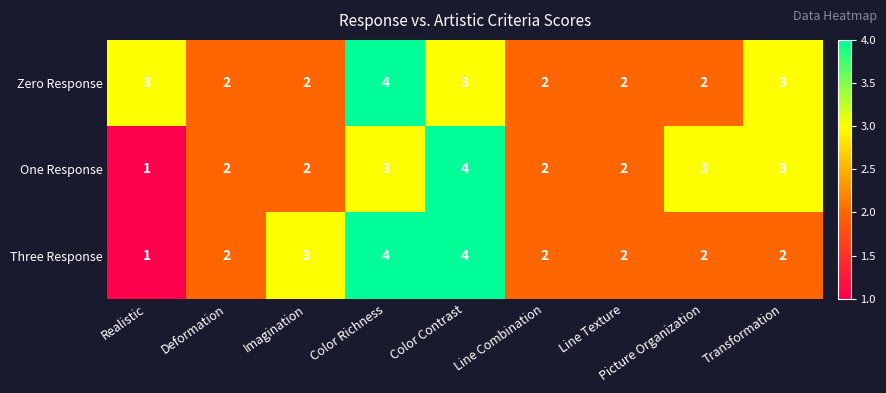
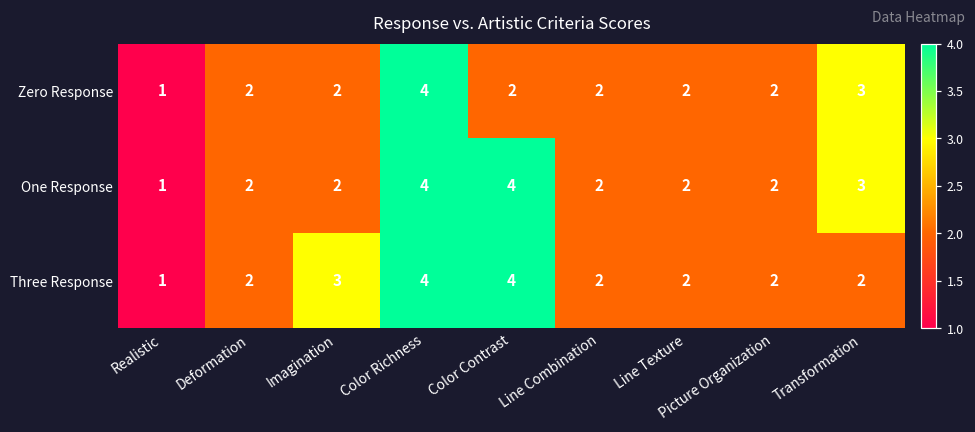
  {
    "Zero Response": {
-     "Realistic": 3,
+     "Realistic": 1,
      "Deformation": 2,
      "Imagination": 2,
      "Color Richness": 4,
-     "Color Contrast": 3,
+     "Color Contrast": 2,
      "Line Combination": 2,
      "Line Texture": 2,
      "Picture Organization": 2,
      "Transformation": 3
    },
    "One Response": {
      "Realistic": 1,
      "Deformation": 2,
      "Imagination": 2,
-     "Color Richness": 3,
+     "Color Richness": 4,
      "Color Contrast": 4,
      "Line Combination": 2,
      "Line Texture": 2,
-     "Picture Organization": 3,
+     "Picture Organization": 2,
      "Transformation": 3
    },
    "Three Response": {
      "Realistic": 1,
      "Deformation": 2,
      "Imagination": 3,
      "Color Richness": 4,
      "Color Contrast": 4,
      "Line Combination": 2,
      "Line Texture": 2,
      "Picture Organization": 2,
      "Transformation": 2
    }
  }
